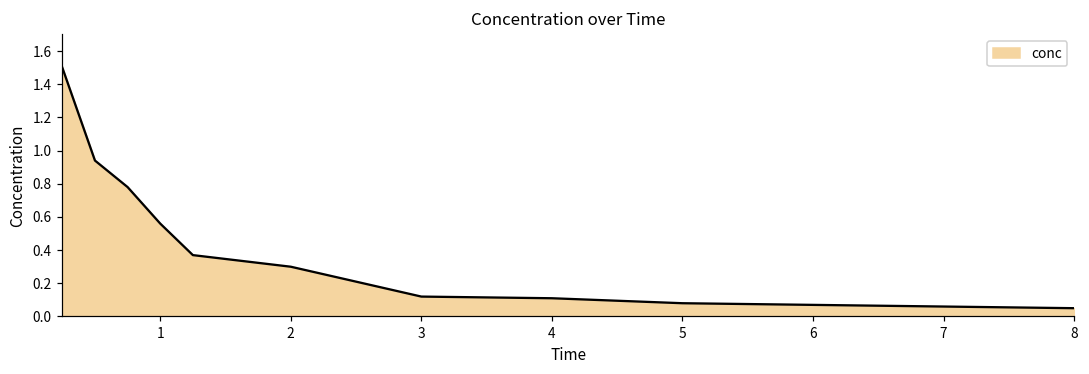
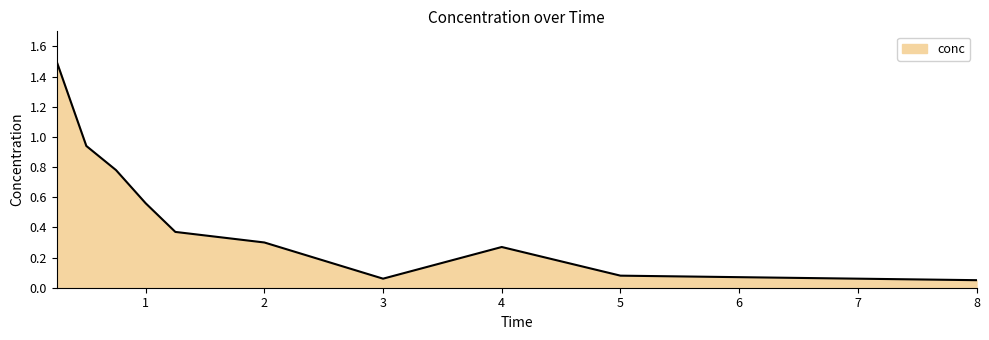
  {
    "1": 0.56,
    "2": 0.30,
-   "3": 0.12,
-   "4": 0.11,
+   "3": 0.06,
+   "4": 0.27,
    "5": 0.08,
    "6": 0.07,
    "8": 0.05
  }
